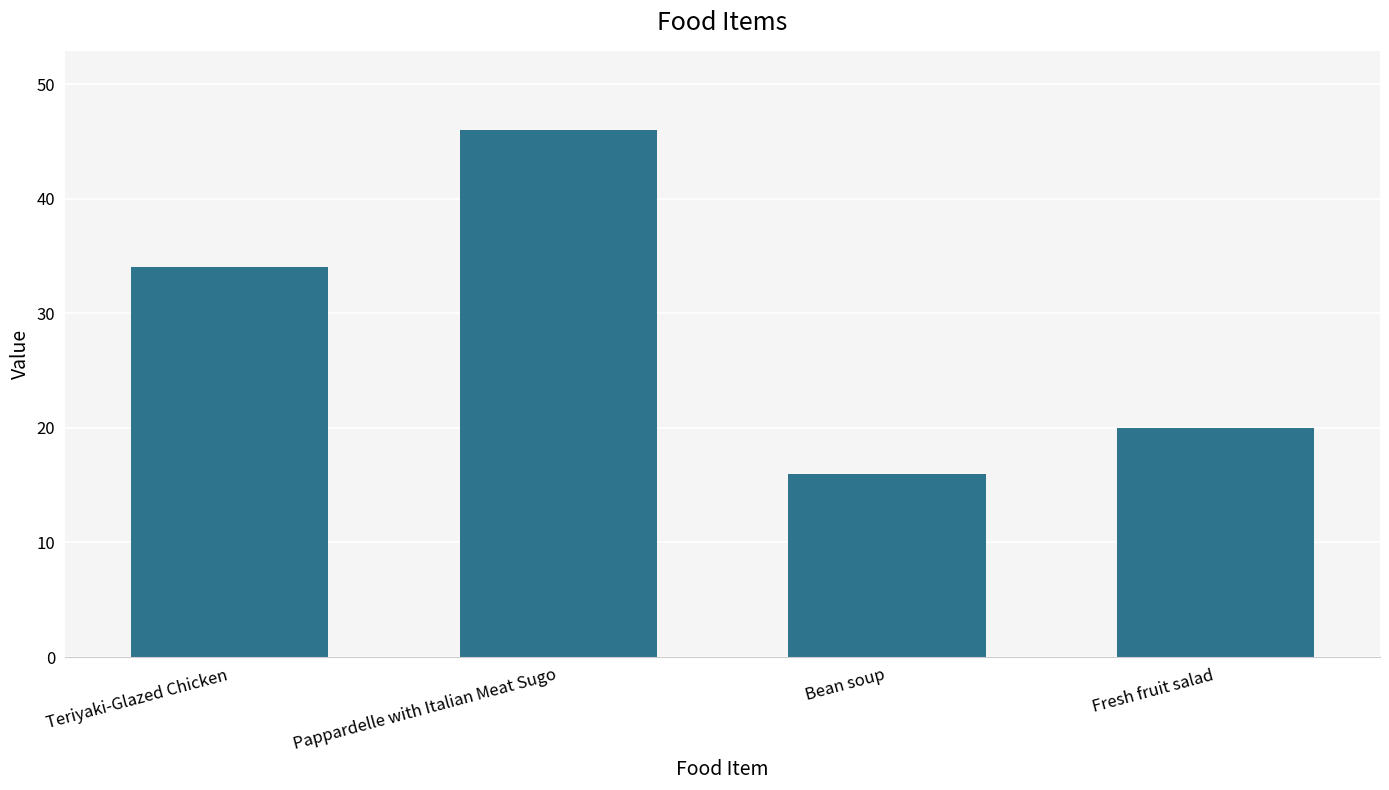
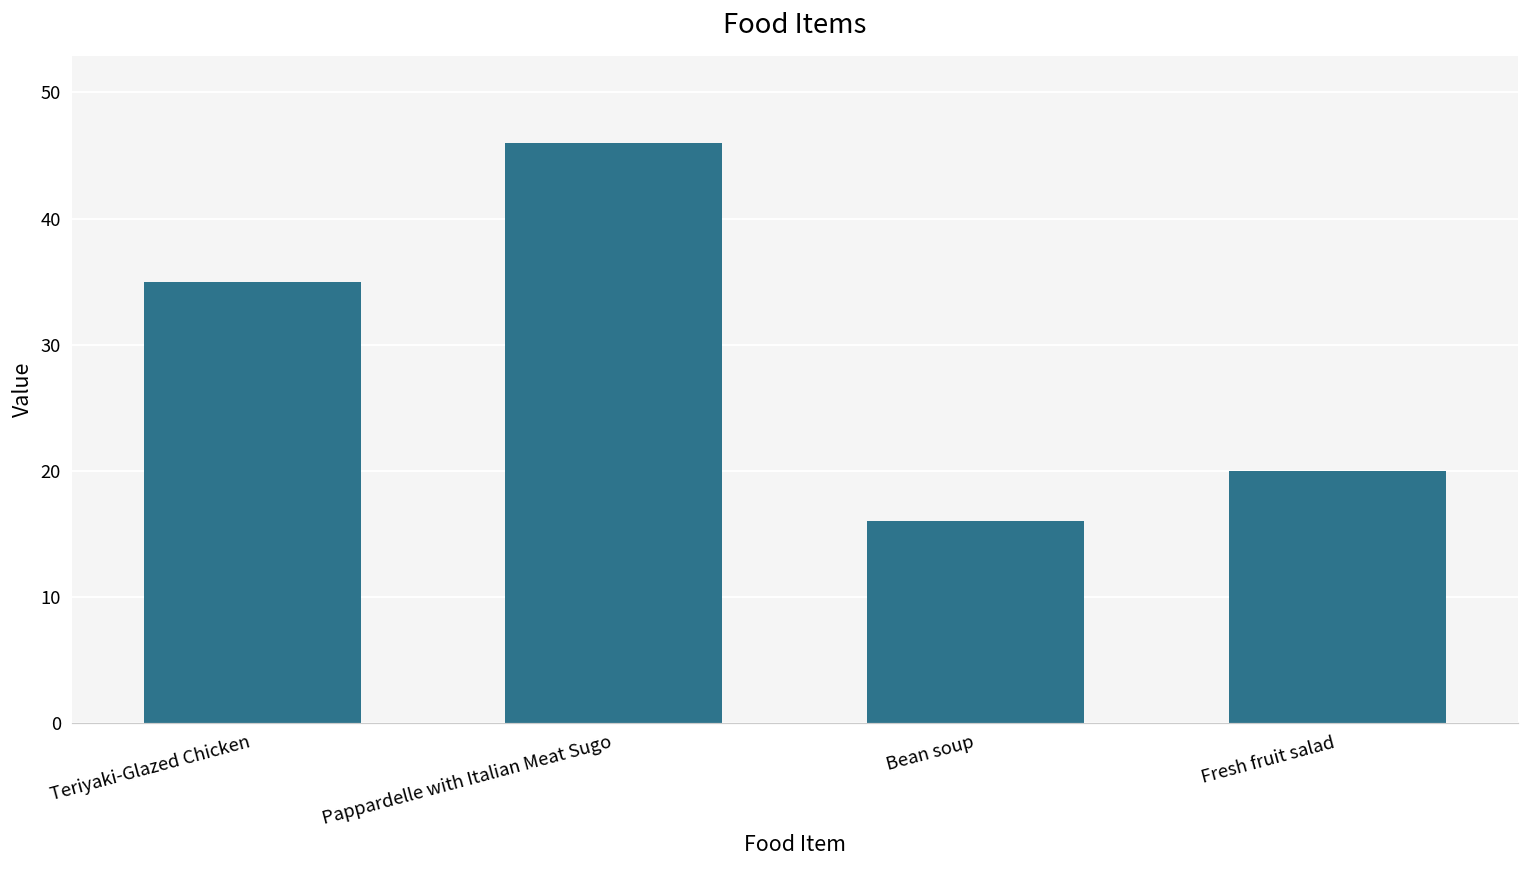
  {
-   "Teriyaki-Glazed Chicken": 34,
+   "Teriyaki-Glazed Chicken": 35,
    "Pappardelle with Italian Meat Sugo": 46,
    "Bean soup": 16,
    "Fresh fruit salad": 20
  }
